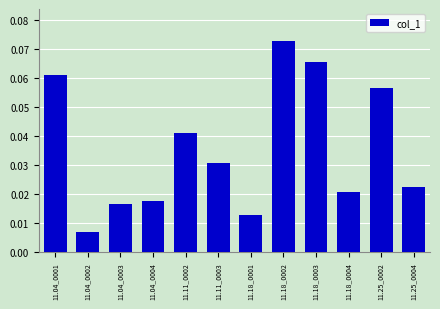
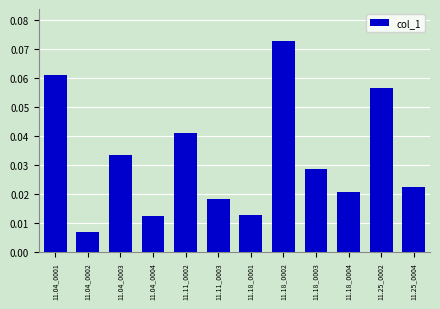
  {
    "11.04_0001": 0.061,
    "11.04_0002": 0.007,
-   "11.04_0003": 0.017,
-   "11.04_0004": 0.018,
+   "11.04_0003": 0.034,
+   "11.04_0004": 0.013,
    "11.11_0002": 0.041,
-   "11.11_0003": 0.031,
+   "11.11_0003": 0.018,
    "11.18_0001": 0.013,
    "11.18_0002": 0.073,
-   "11.18_0003": 0.066,
+   "11.18_0003": 0.029,
    "11.18_0004": 0.021,
    "11.25_0002": 0.057,
    "11.25_0004": 0.023
  }
